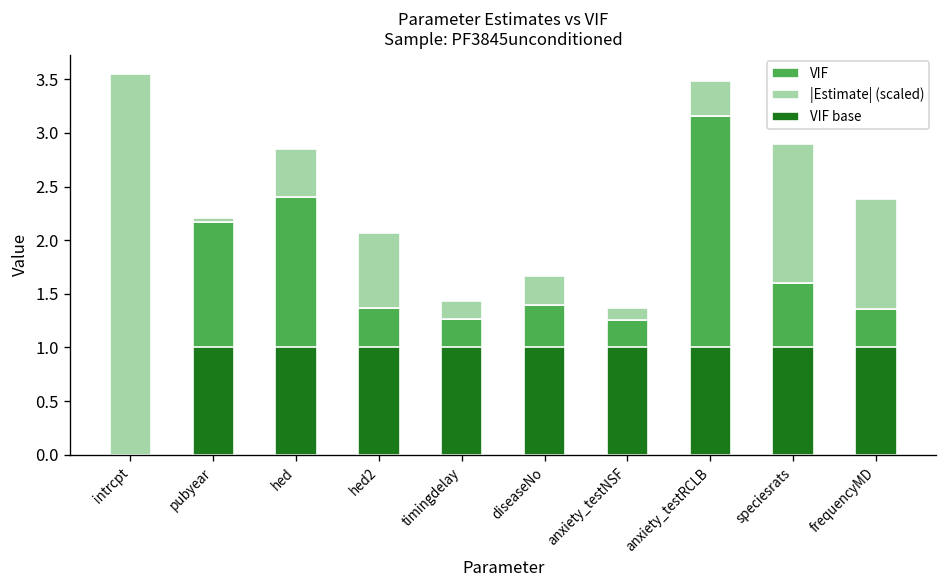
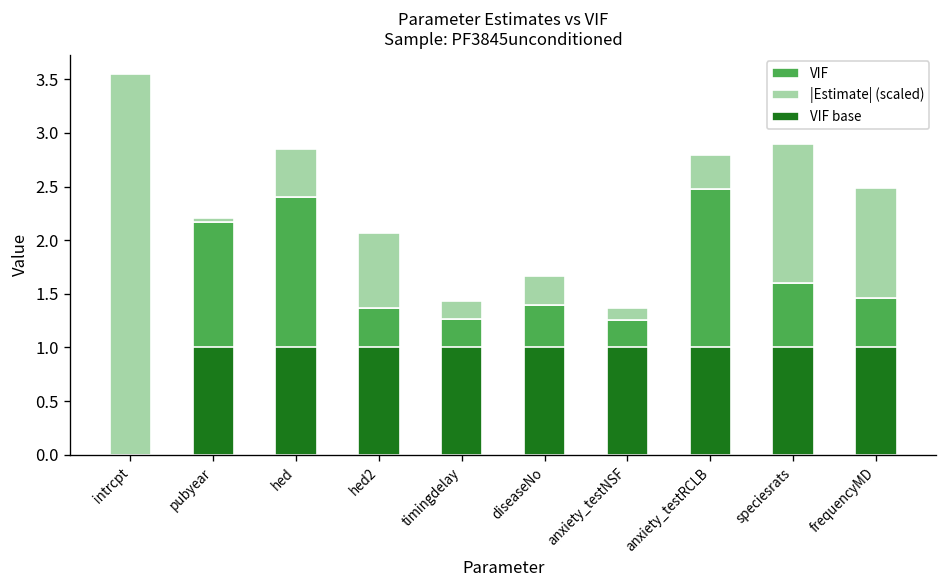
  {
    "VIF": {
      "intrcpt": 0.0,
      "pubyear": 2.2,
      "hed": 2.4,
      "hed2": 1.4,
      "timingdelay": 1.3,
      "diseaseNo": 1.4,
      "anxiety_testNSF": 1.3,
-     "anxiety_testRCLB": 3.2,
+     "anxiety_testRCLB": 2.5,
      "speciesrats": 1.6,
-     "frequencyMD": 1.4
+     "frequencyMD": 1.5
    },
    "|Estimate| (scaled)": {
      "intrcpt": 3.6,
      "pubyear": 0.0,
      "hed": 0.4,
      "hed2": 0.7,
      "timingdelay": 0.2,
      "diseaseNo": 0.3,
      "anxiety_testNSF": 0.1,
      "anxiety_testRCLB": 0.3,
      "speciesrats": 1.3,
      "frequencyMD": 1.0
    },
    "VIF base": {
      "intrcpt": 0.0
    }
  }
